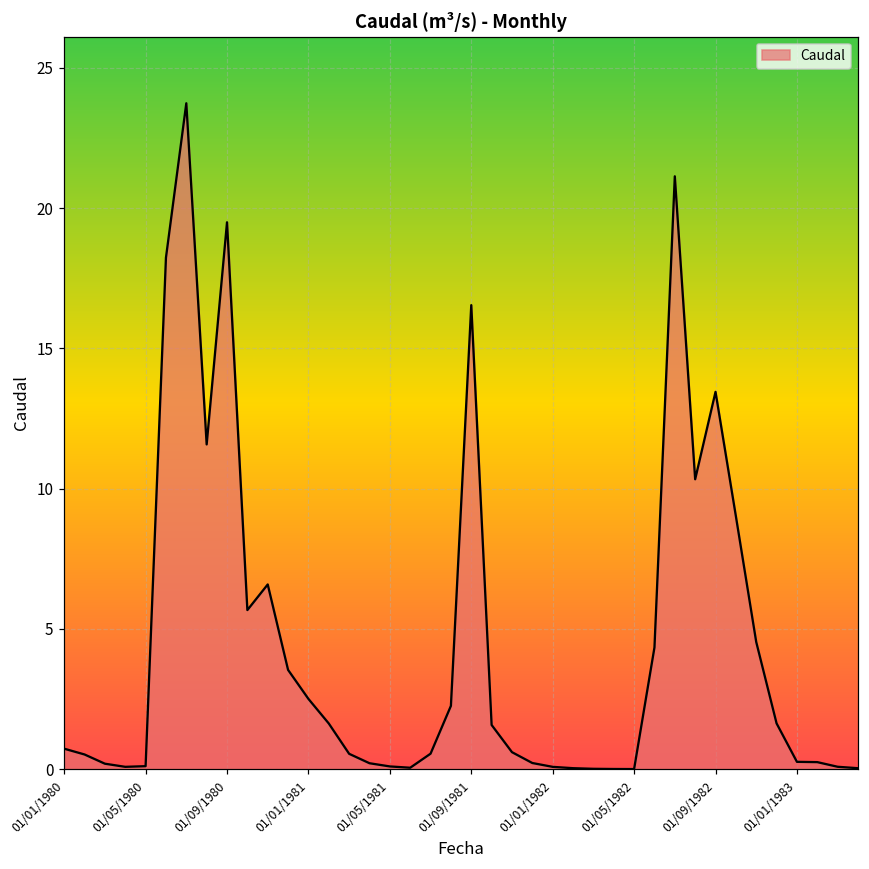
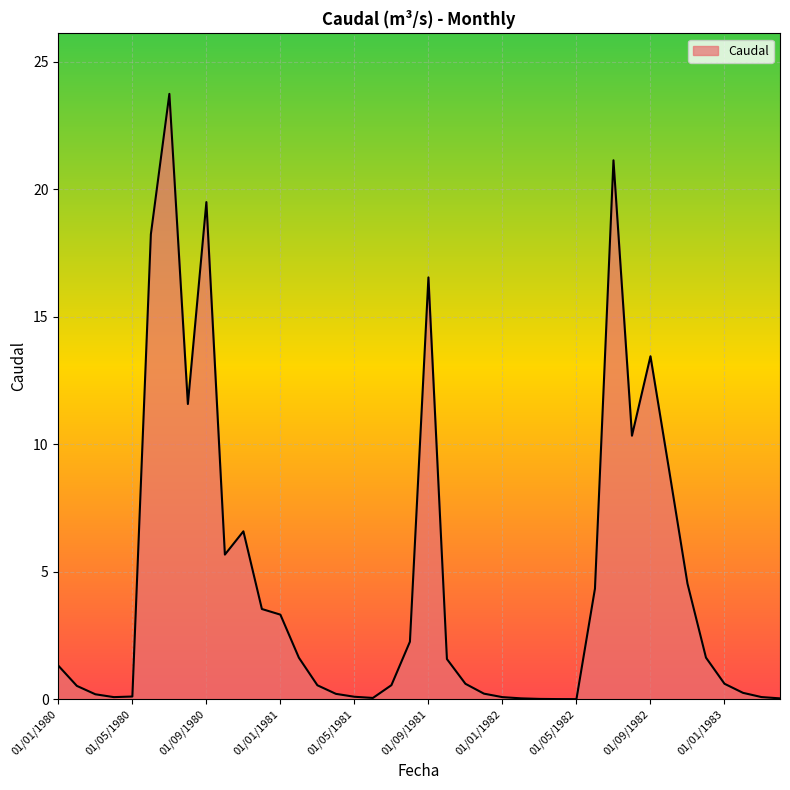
  {
-   "01/01/1980": 0.7,
+   "01/01/1980": 1.3,
    "01/05/1980": 0.1,
    "01/09/1980": 19.5,
-   "01/01/1981": 2.5,
+   "01/01/1981": 3.3,
    "01/05/1981": 0.1,
    "01/09/1981": 16.5,
    "01/01/1982": 0.1,
    "01/05/1982": 0.0,
    "01/09/1982": 13.5,
-   "01/01/1983": 0.3
+   "01/01/1983": 0.6
  }
